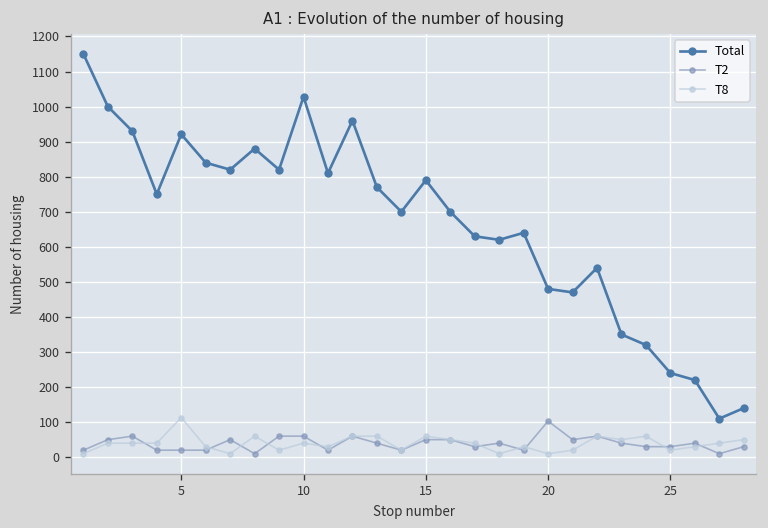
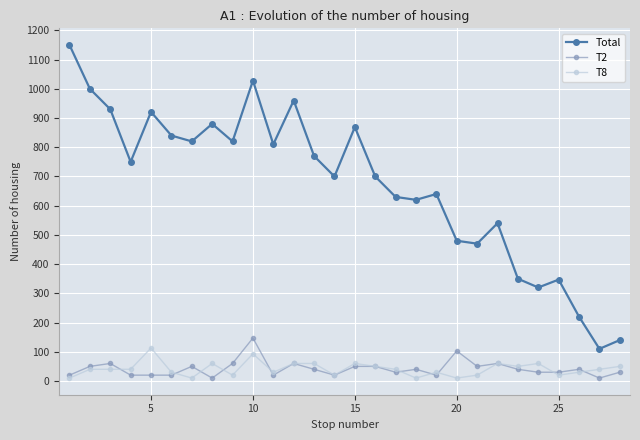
  {
    "Total": {
      "5": 920,
      "10": 1030,
-     "15": 790,
+     "15": 870,
      "20": 480,
-     "25": 240
+     "25": 350
    },
    "T2": {
      "5": 20,
-     "10": 60,
+     "10": 150,
      "15": 50,
      "20": 100,
      "25": 30
    },
    "T8": {
      "5": 110,
-     "10": 40,
+     "10": 90,
      "15": 60,
      "20": 10,
      "25": 20
    }
  }
